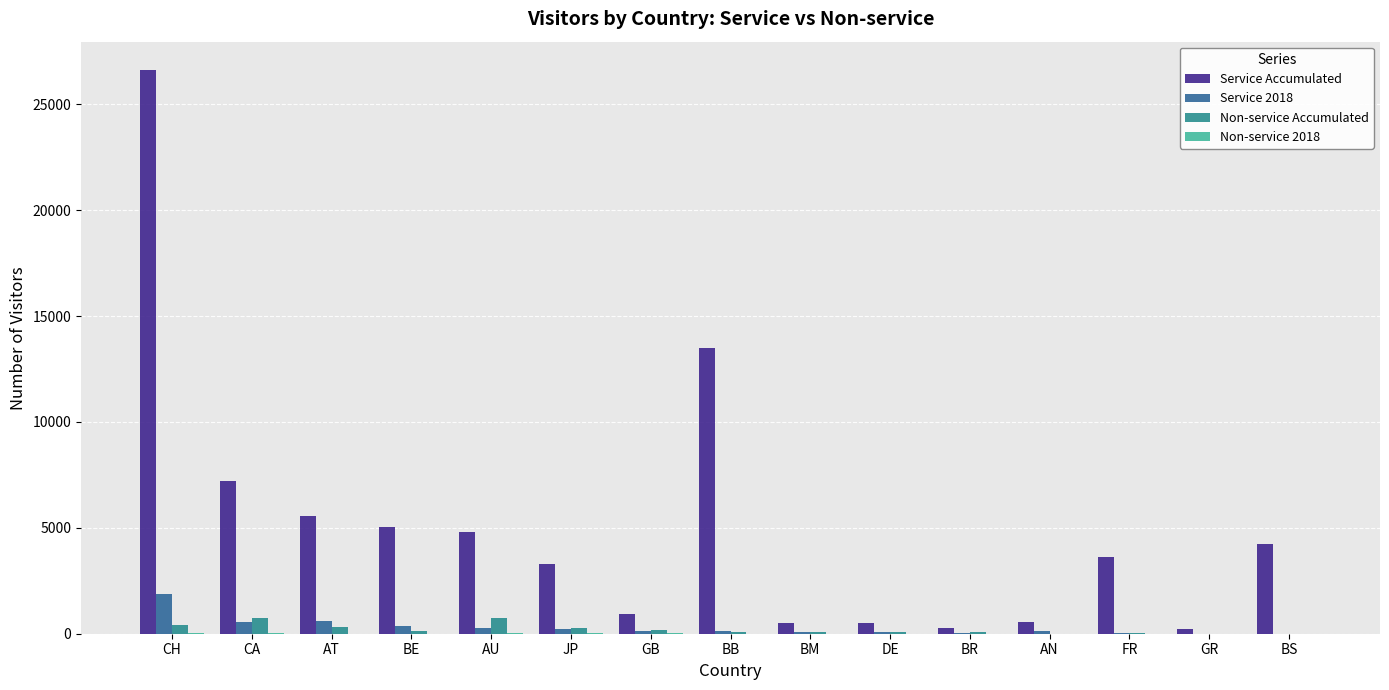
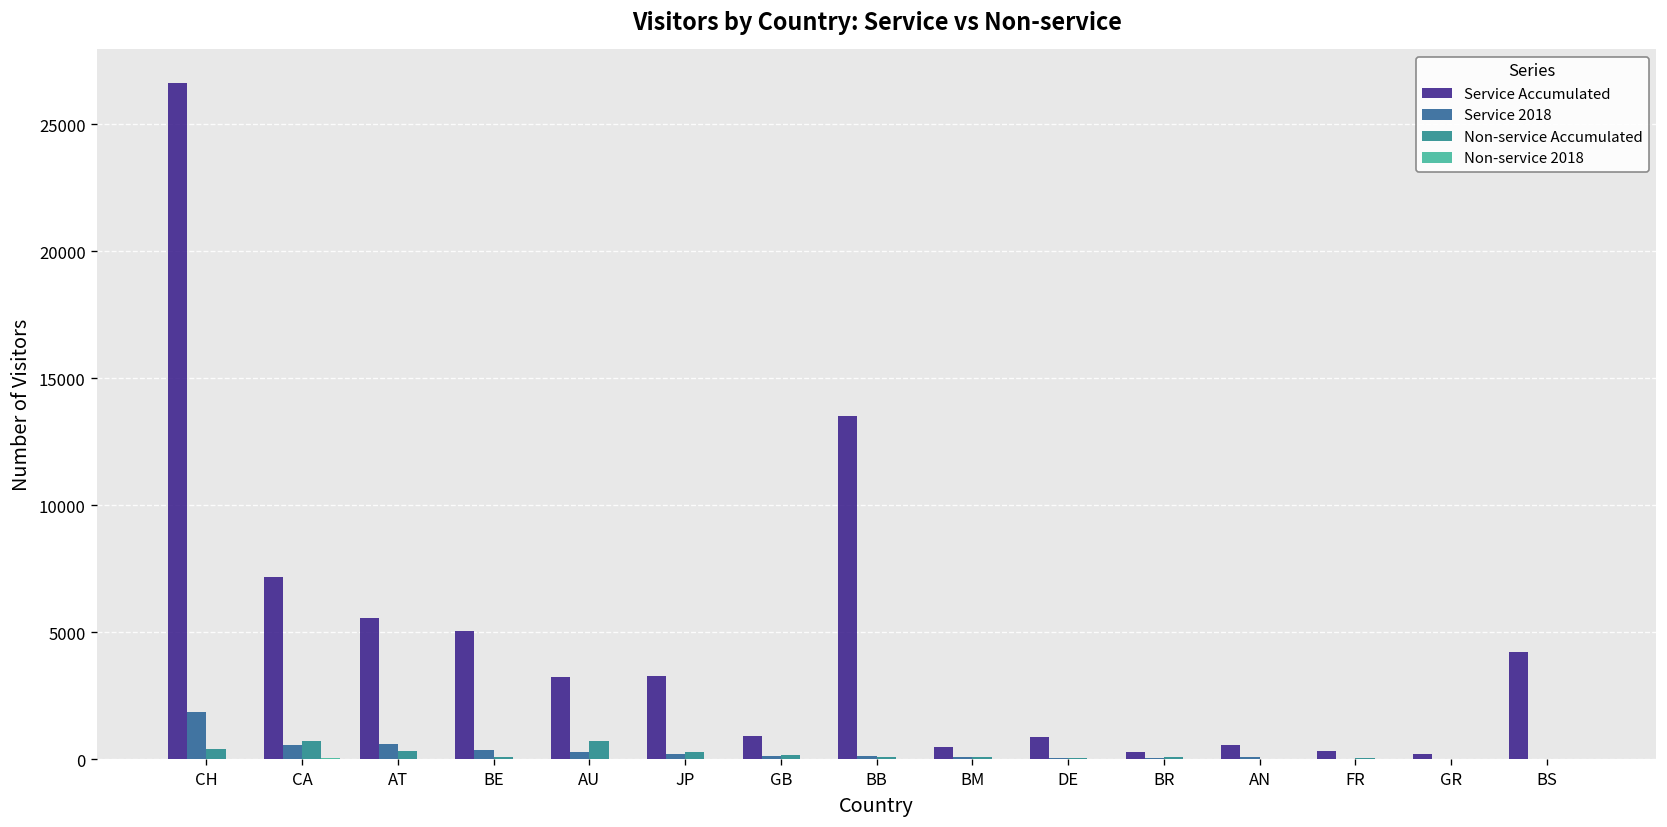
  {
    "Service Accumulated": {
      "CH": 26600,
      "CA": 7200,
      "AT": 5600,
      "BE": 5000,
-     "AU": 4800,
+     "AU": 3300,
      "JP": 3300,
      "GB": 900,
      "BB": 13500,
      "BM": 500,
-     "DE": 500,
+     "DE": 900,
      "BR": 300,
      "AN": 600,
-     "FR": 3600,
+     "FR": 300,
      "GR": 200,
      "BS": 4200
    }
  }
